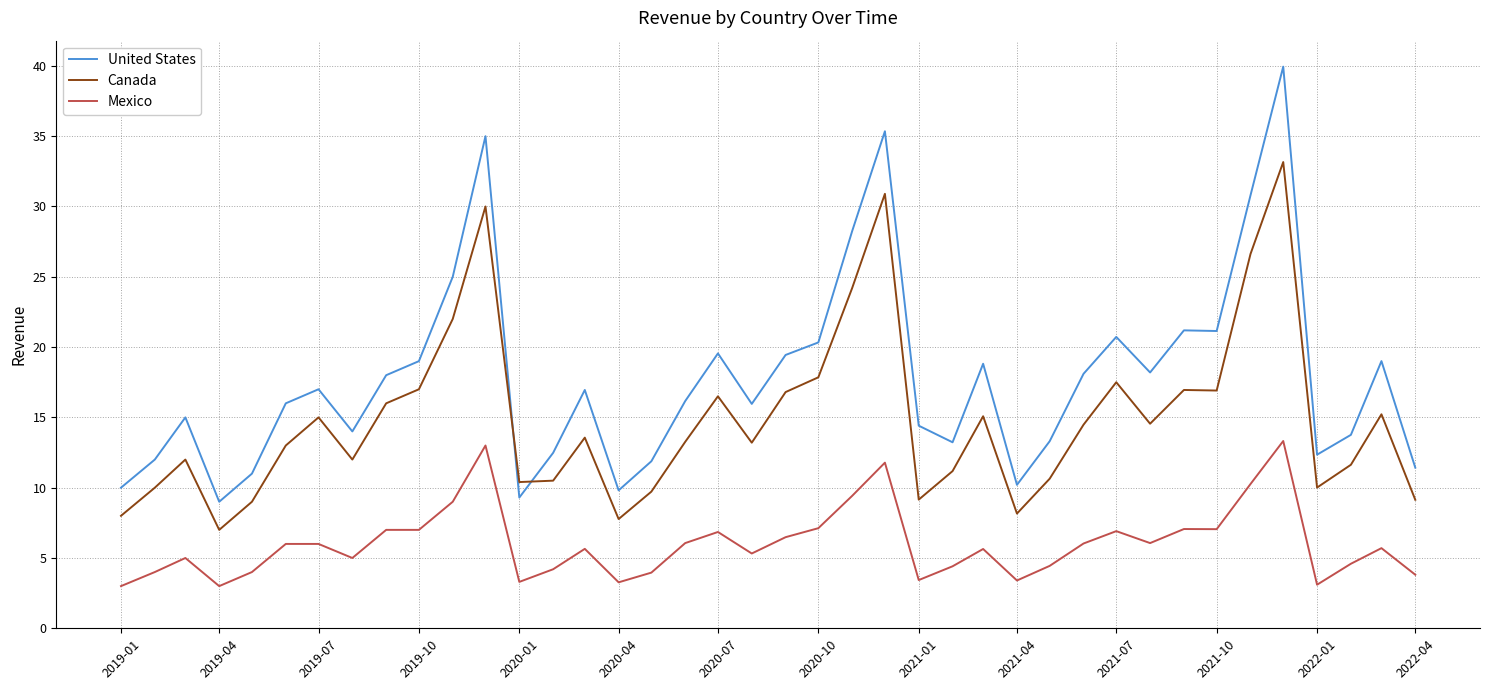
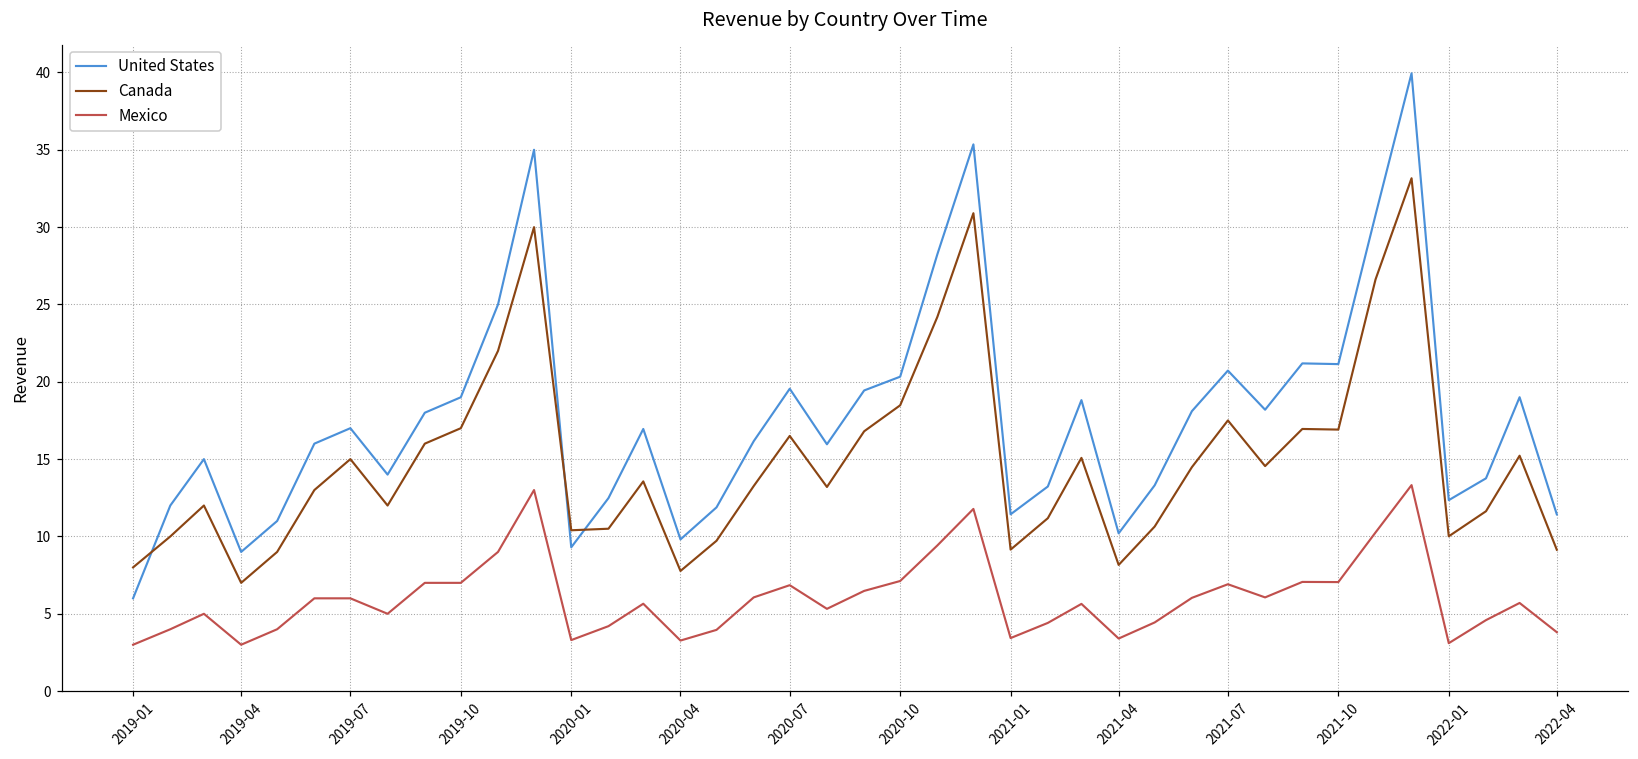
  {
    "United States": {
-     "2019-01": 10,
+     "2019-01": 6,
      "2019-04": 9.0,
      "2019-07": 17.0,
      "2019-10": 19.0,
      "2020-01": 9.3,
      "2020-04": 9.8,
      "2020-07": 19.6,
      "2020-10": 20.3,
-     "2021-01": 14.4,
+     "2021-01": 11.4,
      "2021-04": 10.2,
      "2021-07": 20.7,
      "2021-10": 21.1,
      "2022-01": 12.3,
      "2022-04": 11.4
    },
    "Canada": {
      "2019-01": 8.0,
      "2019-04": 7.0,
      "2019-07": 15.0,
      "2019-10": 17.0,
      "2020-01": 10.4,
      "2020-04": 7.8,
      "2020-07": 16.5,
-     "2020-10": 17.9,
+     "2020-10": 18.5,
      "2021-01": 9.2,
      "2021-04": 8.2,
      "2021-07": 17.5,
      "2021-10": 16.9,
      "2022-01": 10.0,
      "2022-04": 9.1
    },
    "Mexico": {
      "2019-01": 3.0,
      "2019-04": 3.0,
      "2019-07": 6.0,
      "2019-10": 7.0,
      "2020-01": 3.3,
      "2020-04": 3.3,
      "2020-07": 6.9,
      "2020-10": 7.1,
      "2021-01": 3.4,
      "2021-04": 3.4,
      "2021-07": 6.9,
      "2021-10": 7.1,
      "2022-01": 3.1,
      "2022-04": 3.8
    }
  }
